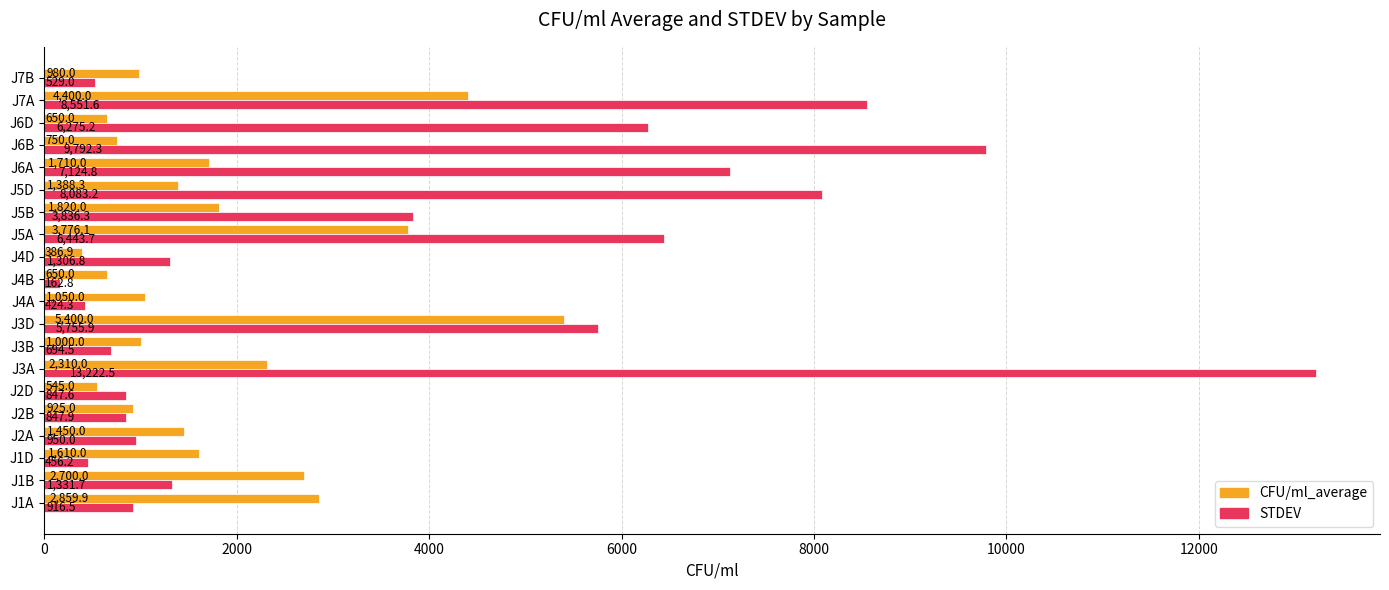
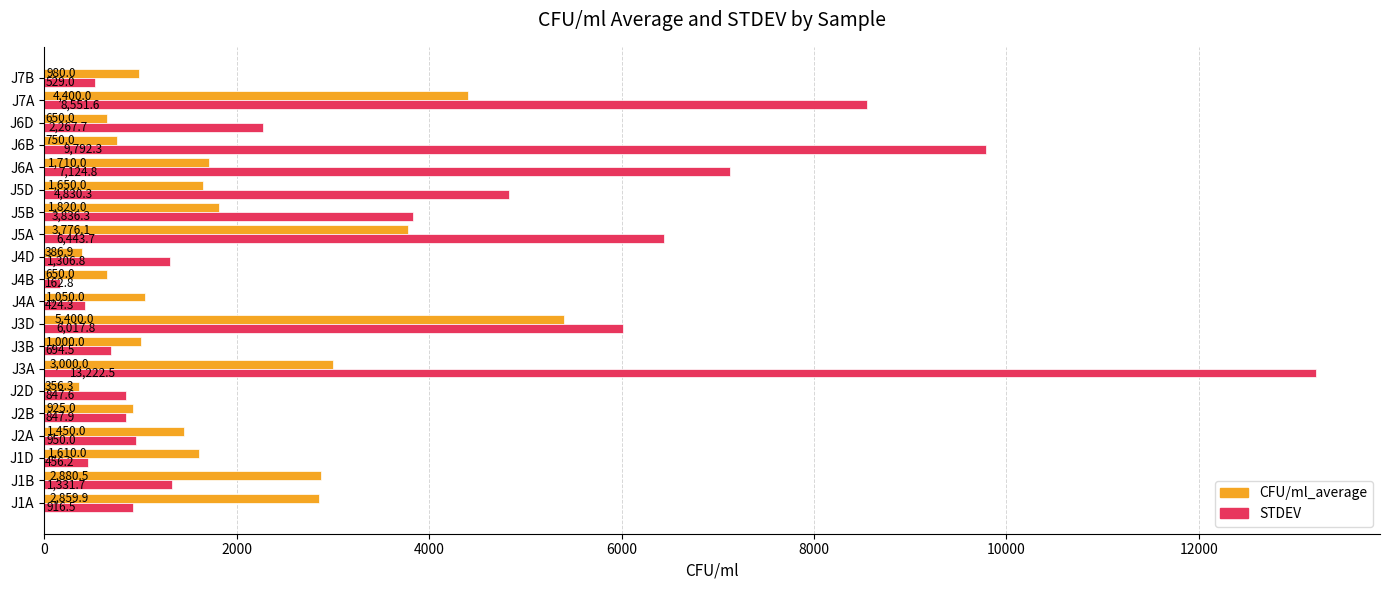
  {
    "CFU/ml_average": {
      "J6B": "750.0",
-     "J5D": "1,388.3",
-     "J3A": "2,310.0",
-     "J2D": "545.0",
-     "J1B": "2,700.0"
+     "J5D": "1,650.0",
+     "J3A": "3,000.0",
+     "J2D": "356.3",
+     "J1B": "2,880.5"
    },
    "STDEV": {
-     "J6D": "6,275.2",
+     "J6D": "2,267.7",
      "J6B": "9,792.3",
-     "J5D": "8,083.2",
-     "J3D": "5,755.9",
+     "J5D": "4,830.3",
+     "J3D": "6,017.8",
      "J3A": "13,222.5"
    }
  }
